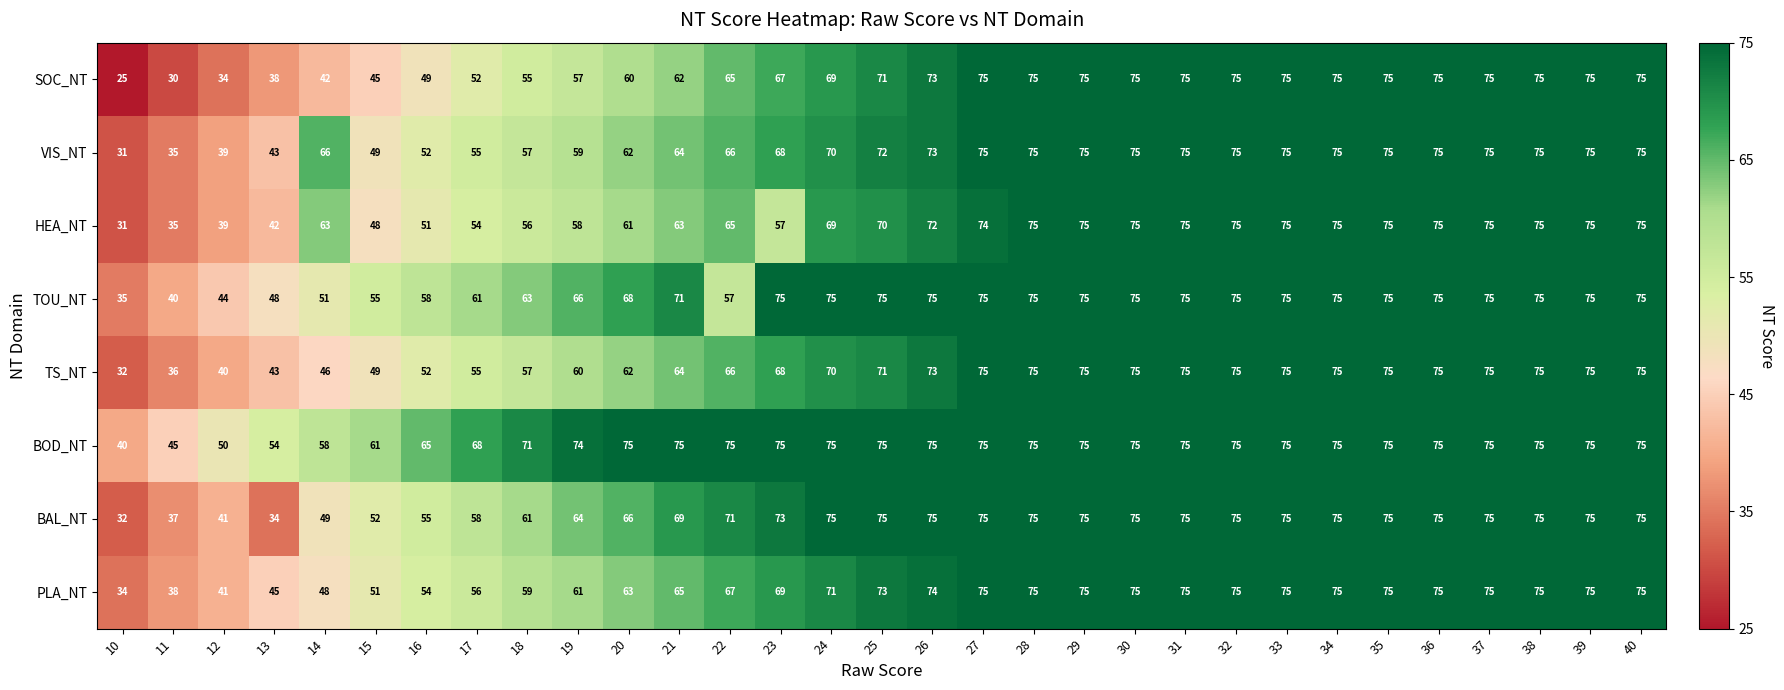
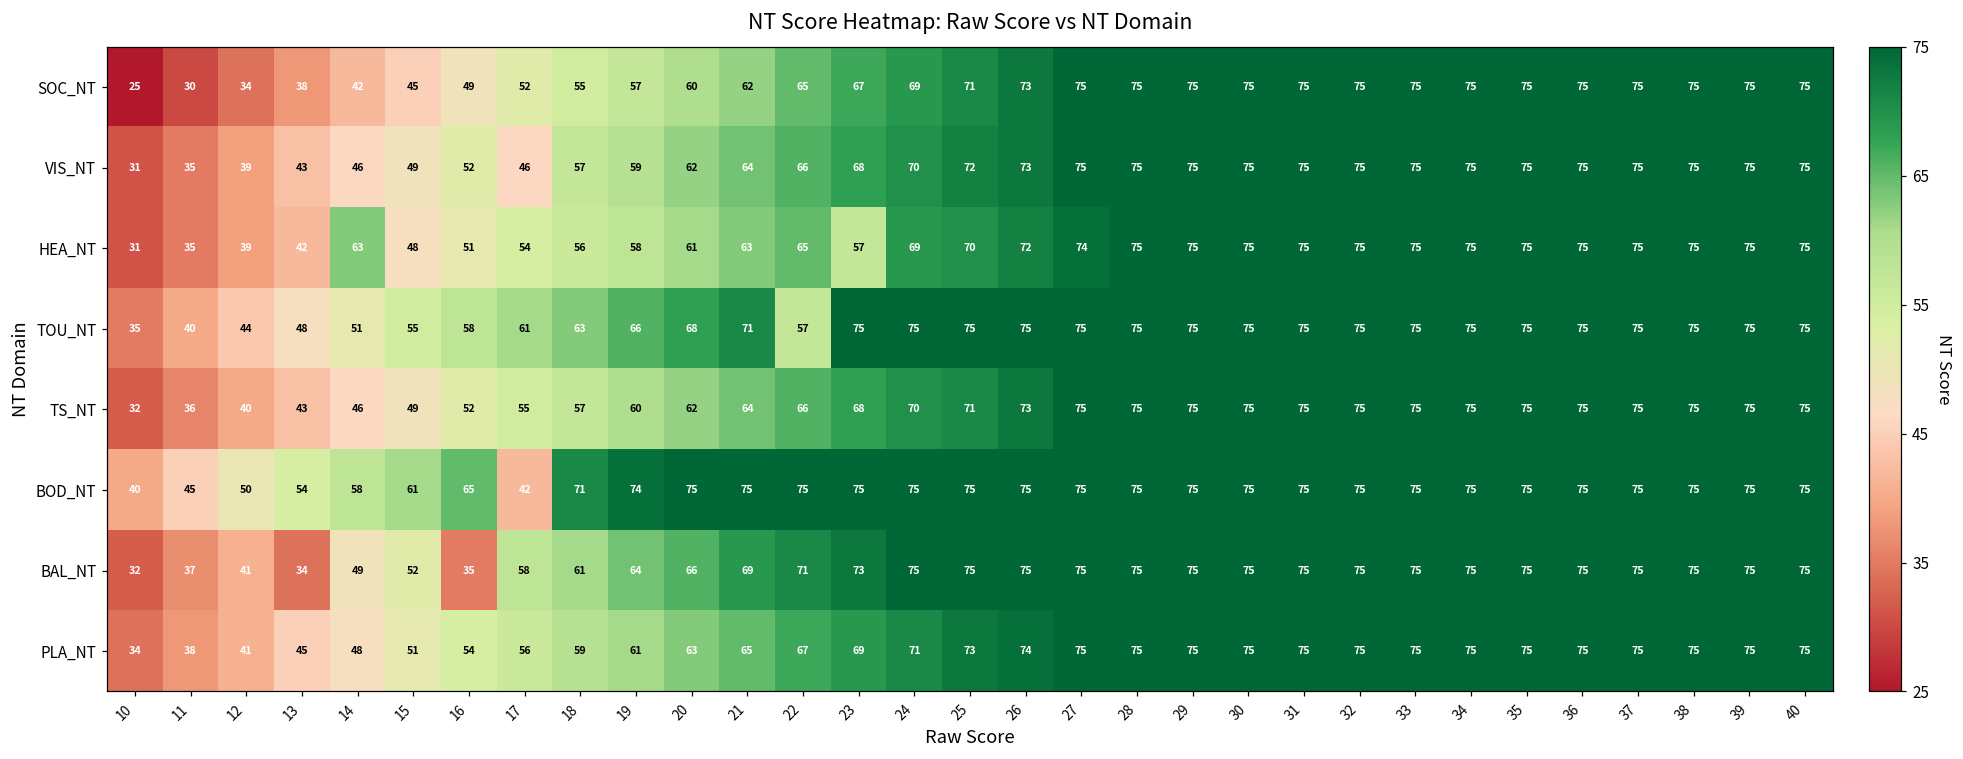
  {
    "VIS_NT": {
      "10": 31,
      "11": 35,
      "12": 39,
      "13": 43,
-     "14": 66,
+     "14": 46,
      "15": 49,
      "16": 52,
-     "17": 55,
+     "17": 46,
      "18": 57,
      "19": 59,
      "20": 62,
      "21": 64,
      "22": 66,
      "23": 68,
      "24": 70,
      "25": 72,
      "26": 73,
      "27": 75,
      "28": 75,
      "29": 75,
      "30": 75,
      "31": 75,
      "32": 75,
      "33": 75,
      "34": 75,
      "35": 75,
      "36": 75,
      "37": 75,
      "38": 75,
      "39": 75,
      "40": 75
    },
    "BOD_NT": {
      "10": 40,
      "11": 45,
      "12": 50,
      "13": 54,
      "14": 58,
      "15": 61,
      "16": 65,
-     "17": 68,
+     "17": 42,
      "18": 71,
      "19": 74,
      "20": 75,
      "21": 75,
      "22": 75,
      "23": 75,
      "24": 75,
      "25": 75,
      "26": 75,
      "27": 75,
      "28": 75,
      "29": 75,
      "30": 75,
      "31": 75,
      "32": 75,
      "33": 75,
      "34": 75,
      "35": 75,
      "36": 75,
      "37": 75,
      "38": 75,
      "39": 75,
      "40": 75
    },
    "BAL_NT": {
      "10": 32,
      "11": 37,
      "12": 41,
      "13": 34,
      "14": 49,
      "15": 52,
-     "16": 55,
+     "16": 35,
      "17": 58,
      "18": 61,
      "19": 64,
      "20": 66,
      "21": 69,
      "22": 71,
      "23": 73,
      "24": 75,
      "25": 75,
      "26": 75,
      "27": 75,
      "28": 75,
      "29": 75,
      "30": 75,
      "31": 75,
      "32": 75,
      "33": 75,
      "34": 75,
      "35": 75,
      "36": 75,
      "37": 75,
      "38": 75,
      "39": 75,
      "40": 75
    }
  }
